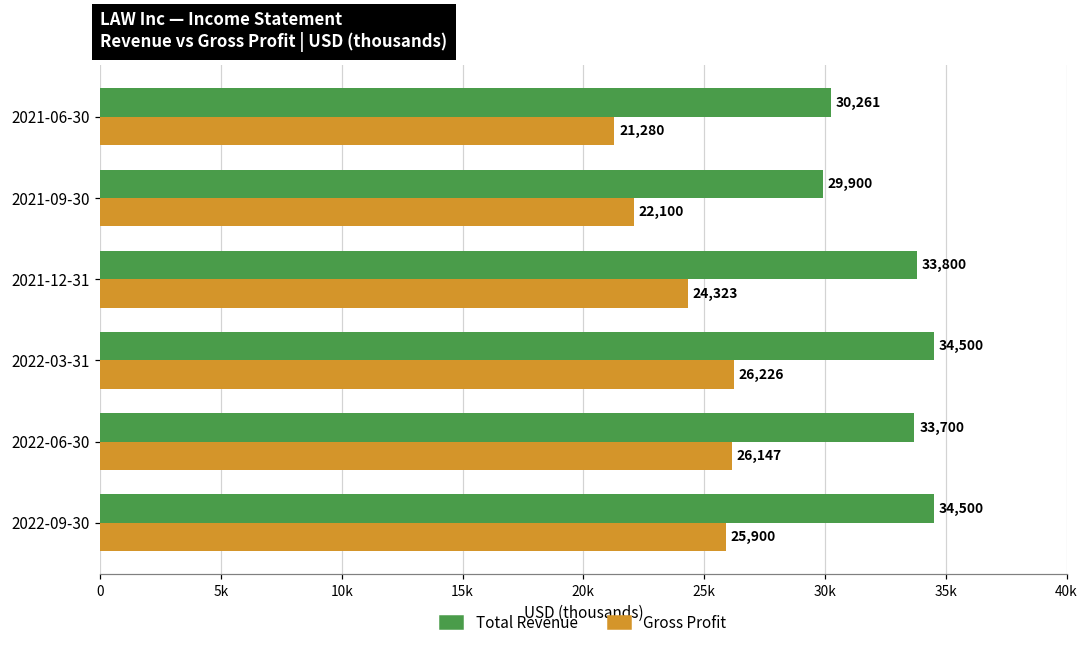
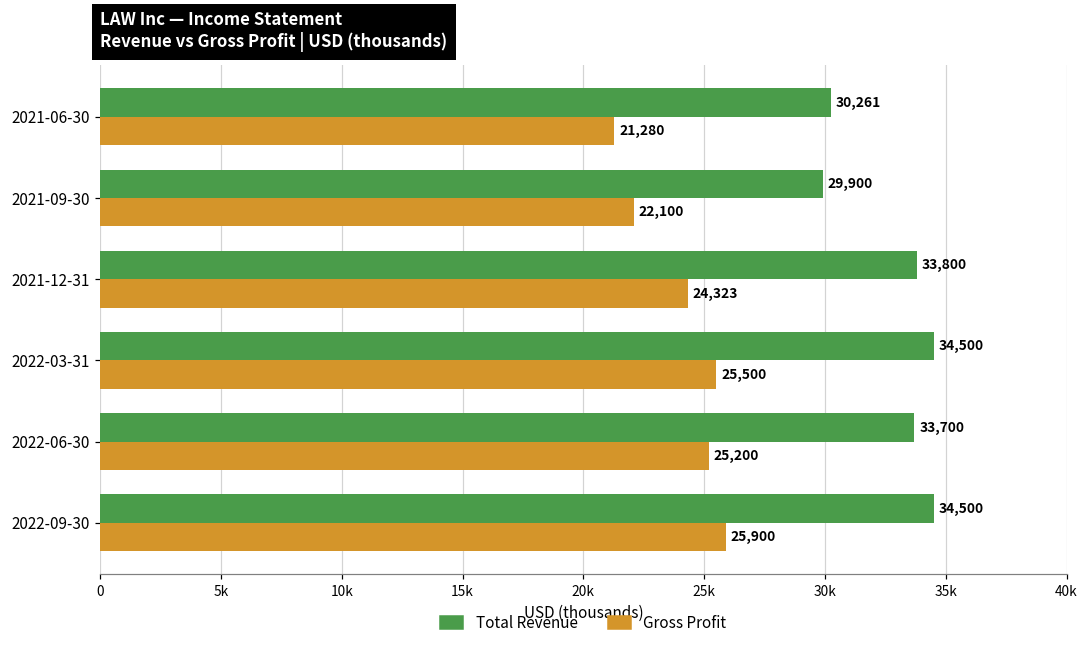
  {
    "Total Revenue": {
      "2021-06-30": "30,261",
      "2021-09-30": "29,900",
      "2021-12-31": "33,800",
      "2022-03-31": "34,500",
      "2022-06-30": "33,700",
      "2022-09-30": "34,500"
    },
    "Gross Profit": {
      "2021-06-30": "21,280",
      "2021-09-30": "22,100",
      "2021-12-31": "24,323",
-     "2022-03-31": "26,226",
-     "2022-06-30": "26,147",
+     "2022-03-31": "25,500",
+     "2022-06-30": "25,200",
      "2022-09-30": "25,900"
    }
  }
